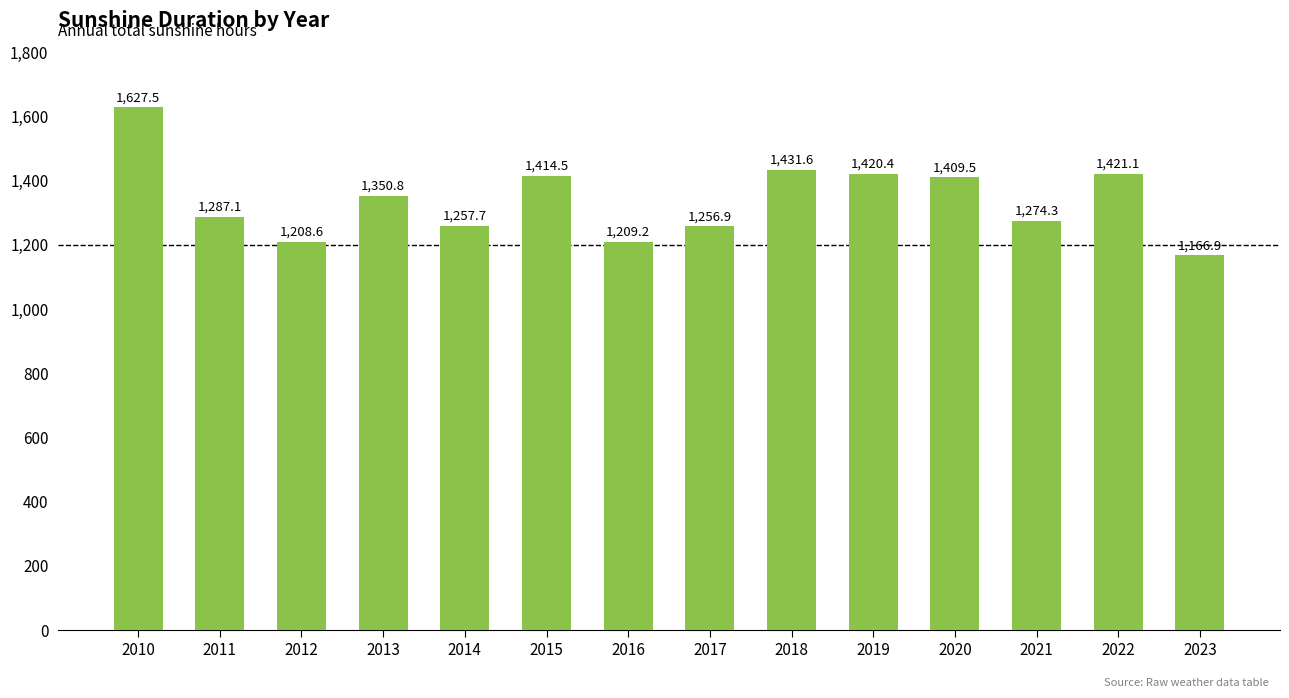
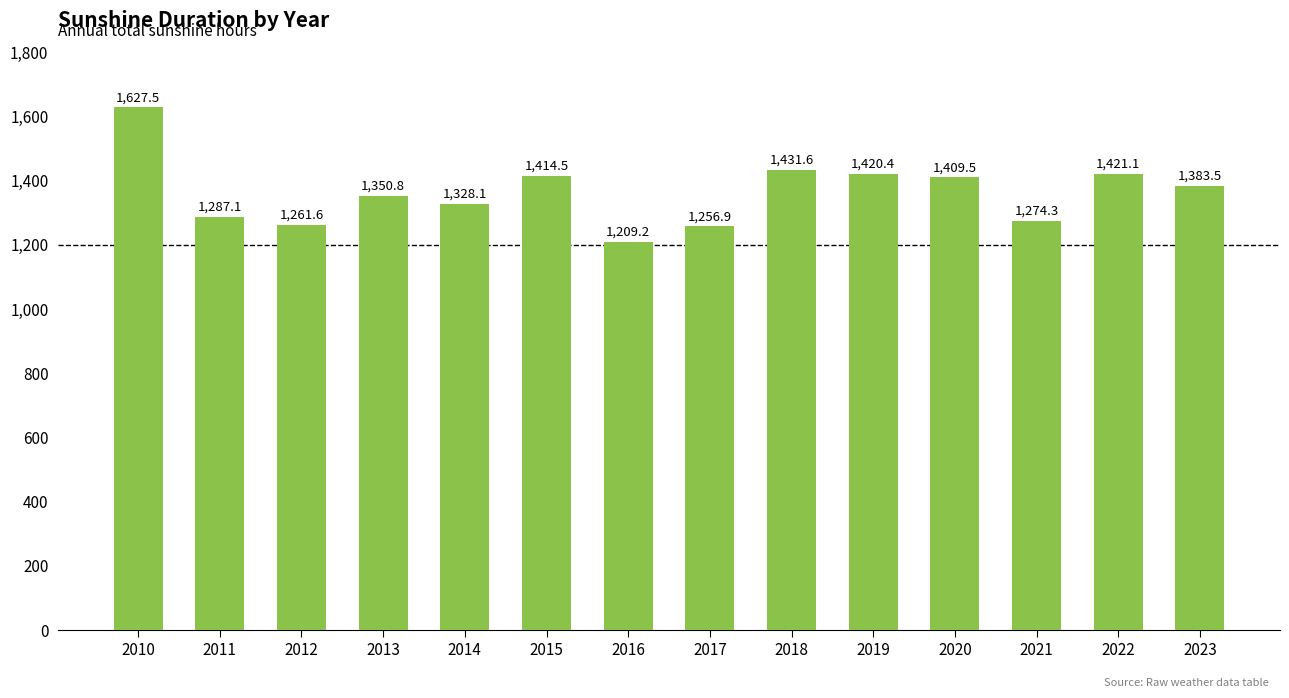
  {
    "2010": "1,627.5",
    "2011": "1,287.1",
-   "2012": "1,208.6",
+   "2012": "1,261.6",
    "2013": "1,350.8",
-   "2014": "1,257.7",
+   "2014": "1,328.1",
    "2015": "1,414.5",
    "2016": "1,209.2",
    "2017": "1,256.9",
    "2018": "1,431.6",
    "2019": "1,420.4",
    "2020": "1,409.5",
    "2021": "1,274.3",
    "2022": "1,421.1",
-   "2023": "1,166.9"
+   "2023": "1,383.5"
  }
